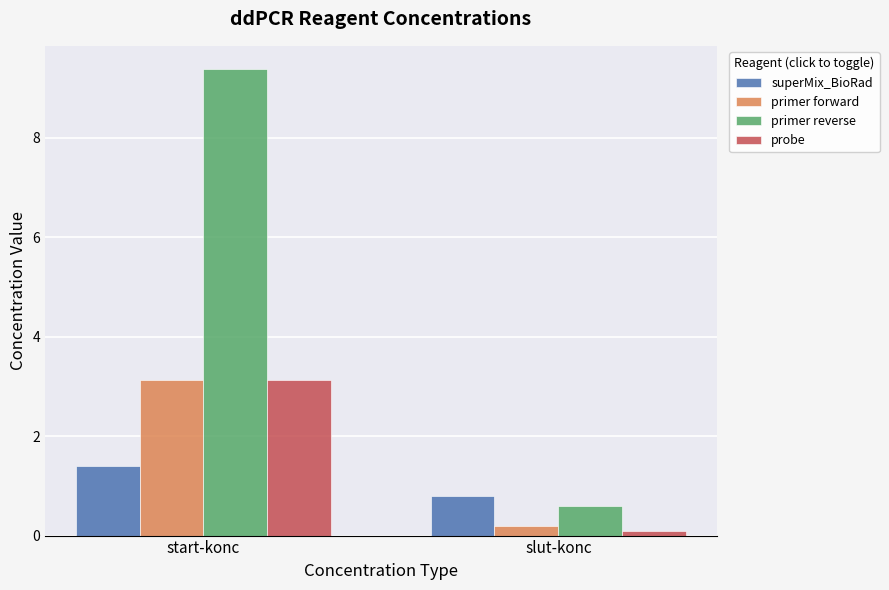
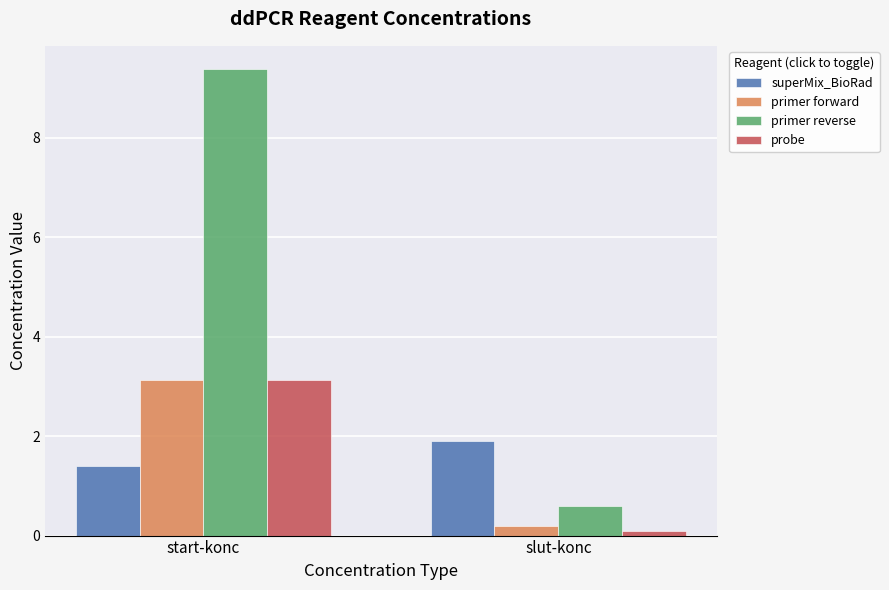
  {
    "superMix_BioRad": {
      "start-konc": 1.4,
-     "slut-konc": 0.8
+     "slut-konc": 1.9
    },
    "primer reverse": {
      "start-konc": 9.4,
      "slut-konc": 0.6
    }
  }
